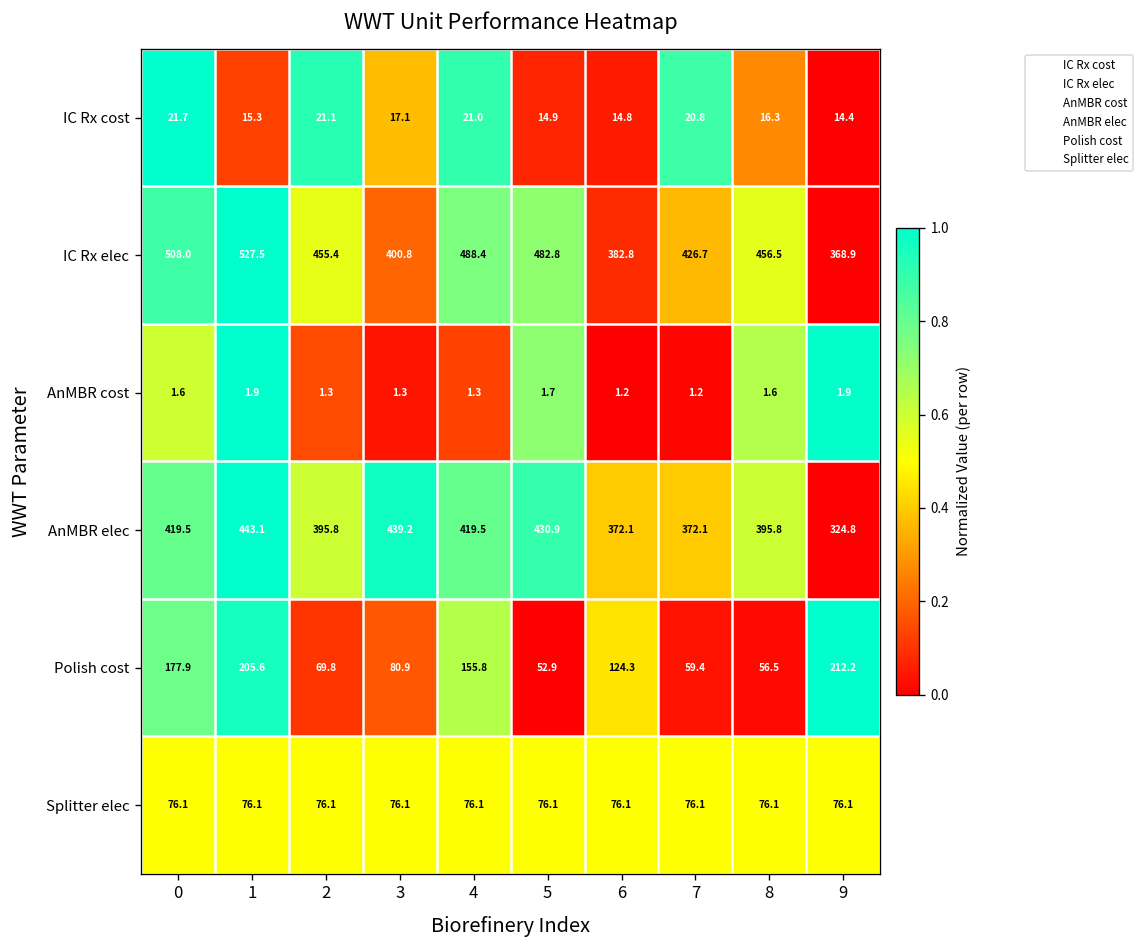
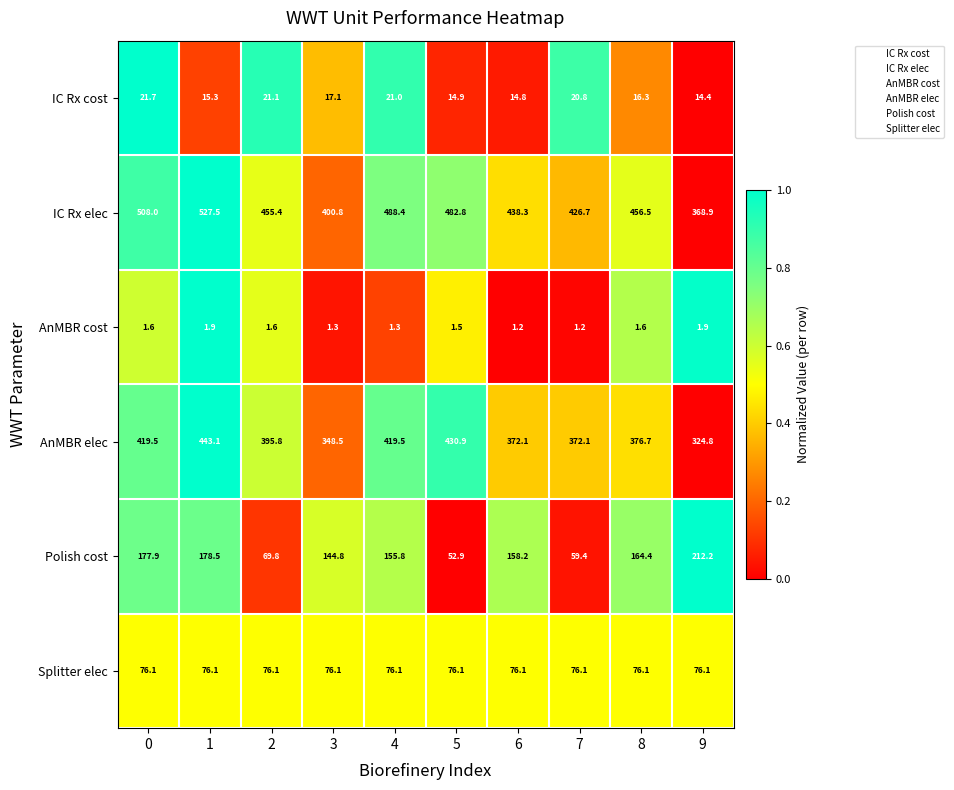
  {
    "IC Rx cost": {
      "0": 21.7,
      "1": 15.3,
      "2": 21.1,
      "3": 17.1,
      "4": 21.0,
      "5": 14.9,
      "6": 14.8,
      "7": 20.8,
      "8": 16.3,
      "9": 14.4
    },
    "IC Rx elec": {
      "0": 508.0,
      "1": 527.5,
      "2": 455.4,
      "3": 400.8,
      "4": 488.4,
      "5": 482.8,
-     "6": 382.8,
+     "6": 438.3,
      "7": 426.7,
      "8": 456.5,
      "9": 368.9
    },
    "AnMBR cost": {
      "0": 1.6,
      "1": 1.9,
-     "2": 1.3,
+     "2": 1.6,
      "3": 1.3,
      "4": 1.3,
-     "5": 1.7,
+     "5": 1.5,
      "6": 1.2,
      "7": 1.2,
      "8": 1.6,
      "9": 1.9
    },
    "AnMBR elec": {
      "0": 419.5,
      "1": 443.1,
      "2": 395.8,
-     "3": 439.2,
+     "3": 348.5,
      "4": 419.5,
      "5": 430.9,
      "6": 372.1,
      "7": 372.1,
-     "8": 395.8,
+     "8": 376.7,
      "9": 324.8
    },
    "Polish cost": {
      "0": 177.9,
-     "1": 205.6,
+     "1": 178.5,
      "2": 69.8,
-     "3": 80.9,
+     "3": 144.8,
      "4": 155.8,
      "5": 52.9,
-     "6": 124.3,
+     "6": 158.2,
      "7": 59.4,
-     "8": 56.5,
+     "8": 164.4,
      "9": 212.2
    },
    "Splitter elec": {
      "0": 76.1,
      "1": 76.1,
      "2": 76.1,
      "3": 76.1,
      "4": 76.1,
      "5": 76.1,
      "6": 76.1,
      "7": 76.1,
      "8": 76.1,
      "9": 76.1
    }
  }
